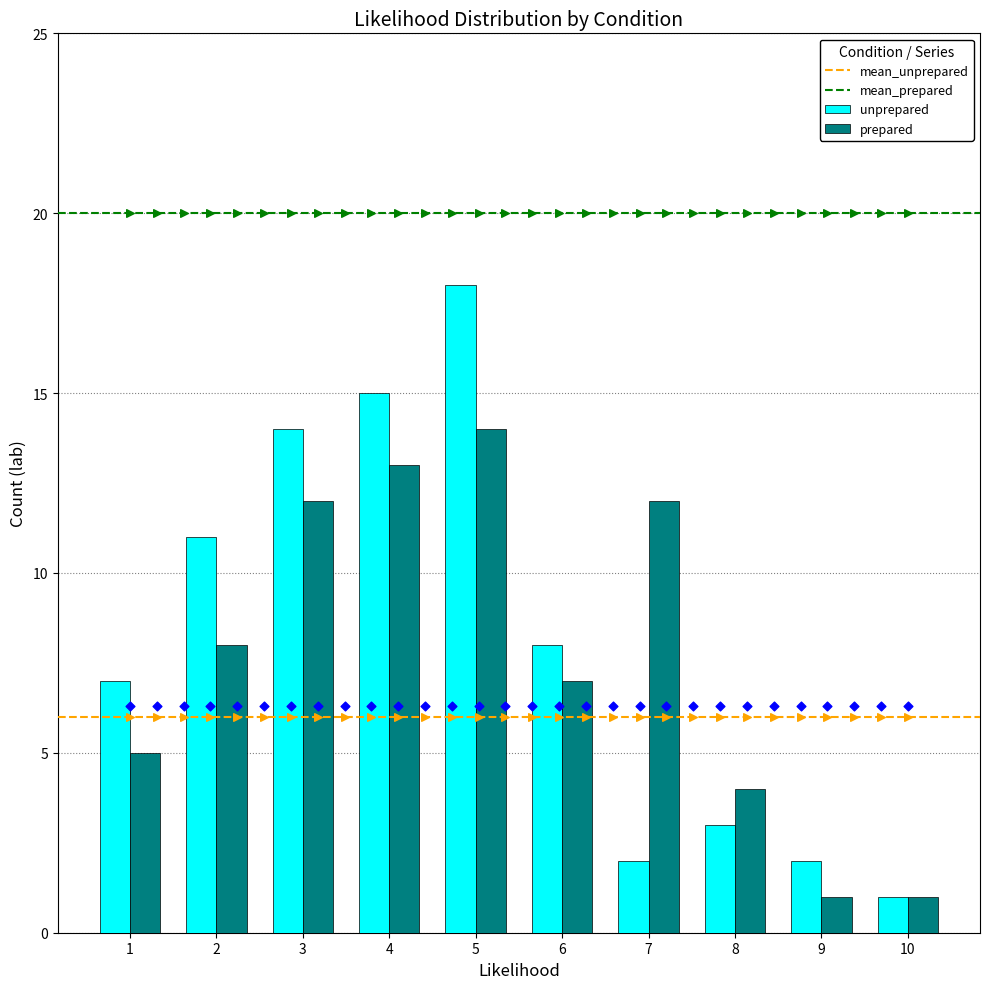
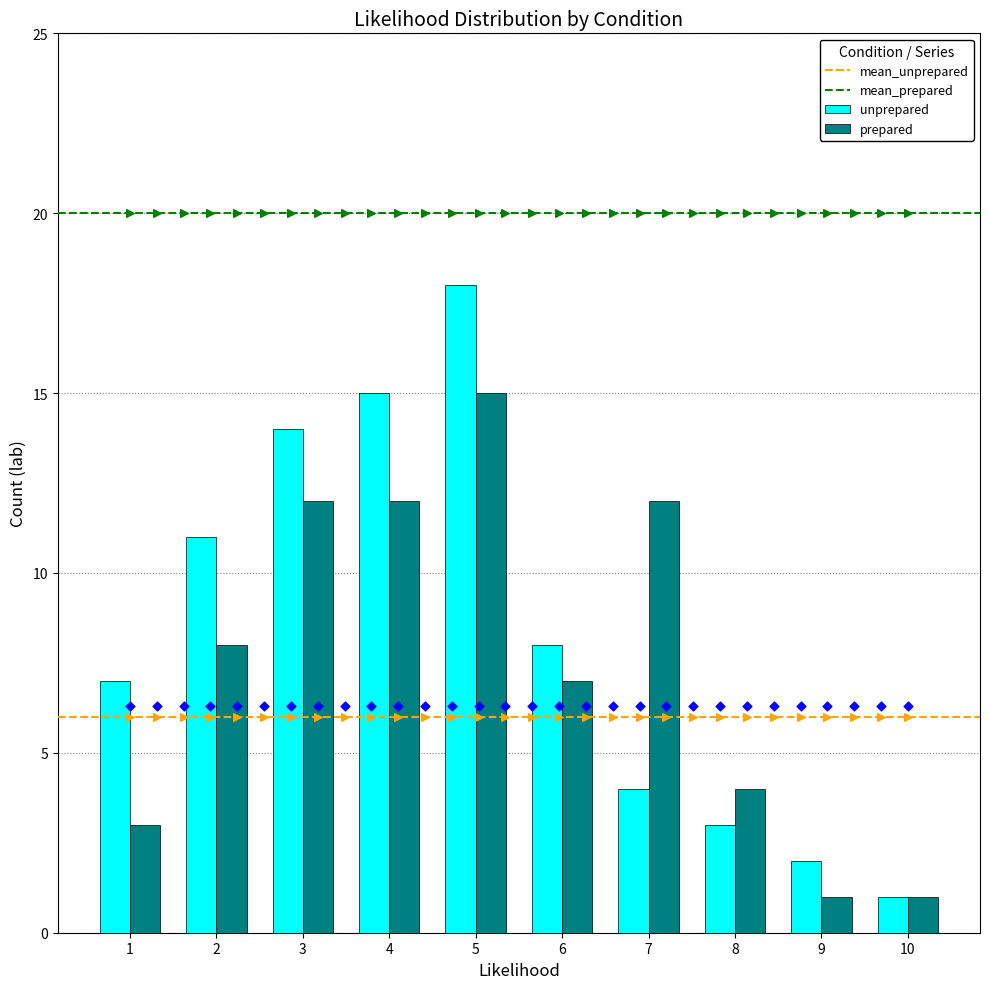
  {
    "unprepared": {
      "1": 7,
      "2": 11,
      "3": 14,
      "4": 15,
      "5": 18,
      "6": 8,
-     "7": 2,
+     "7": 4,
      "8": 3,
      "9": 2,
      "10": 1
    },
    "prepared": {
-     "1": 5,
+     "1": 3,
      "2": 8,
      "3": 12,
-     "4": 13,
-     "5": 14,
+     "4": 12,
+     "5": 15,
      "6": 7,
      "7": 12,
      "8": 4,
      "9": 1,
      "10": 1
    }
  }
